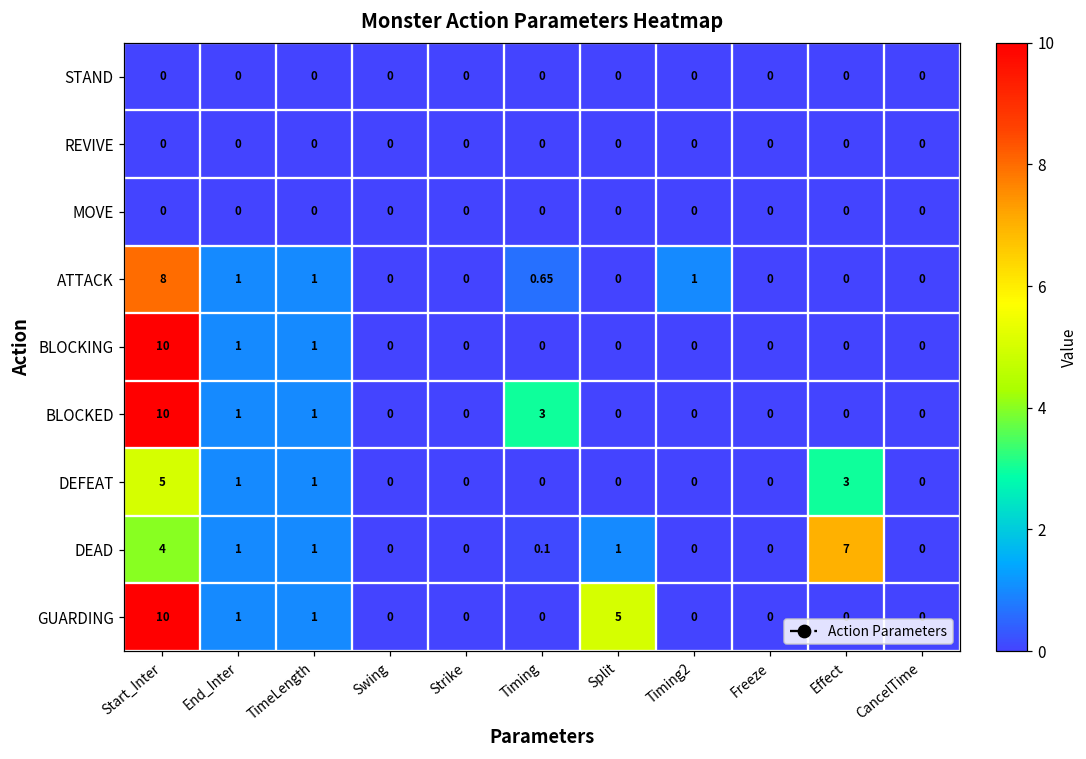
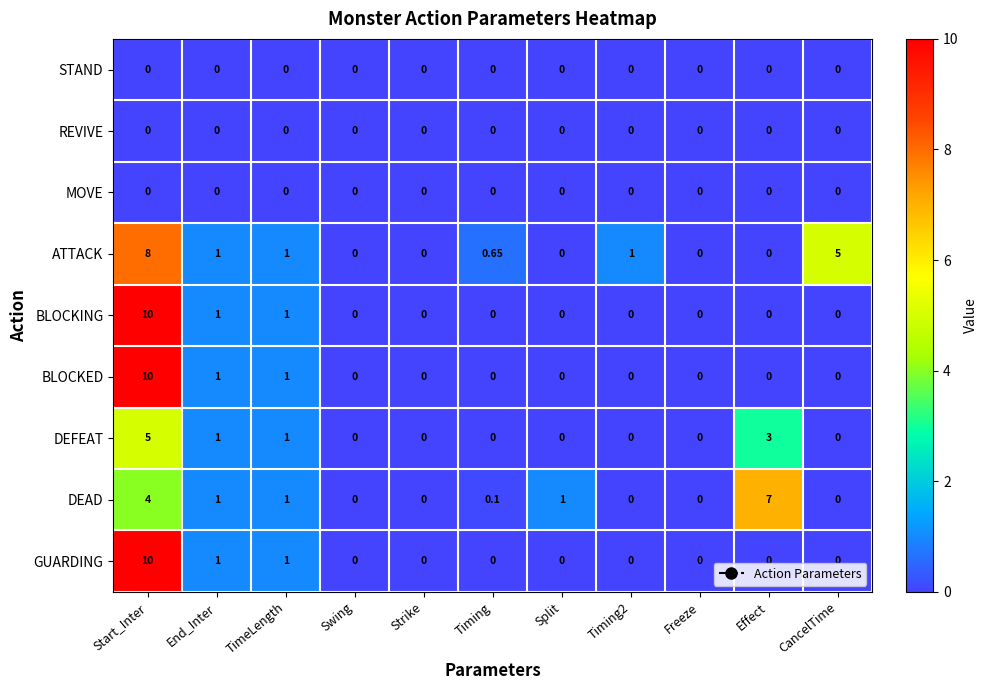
  {
    "STAND": {
      "Start_Inter": 0,
      "End_Inter": 0,
      "TimeLength": 0,
      "Swing": 0,
      "Strike": 0,
      "Timing": 0,
      "Split": 0,
      "Timing2": 0,
      "Freeze": 0,
      "Effect": 0,
      "CancelTime": 0
    },
    "REVIVE": {
      "Start_Inter": 0,
      "End_Inter": 0,
      "TimeLength": 0,
      "Swing": 0,
      "Strike": 0,
      "Timing": 0,
      "Split": 0,
      "Timing2": 0,
      "Freeze": 0,
      "Effect": 0,
      "CancelTime": 0
    },
    "MOVE": {
      "Start_Inter": 0,
      "End_Inter": 0,
      "TimeLength": 0,
      "Swing": 0,
      "Strike": 0,
      "Timing": 0,
      "Split": 0,
      "Timing2": 0,
      "Freeze": 0,
      "Effect": 0,
      "CancelTime": 0
    },
    "ATTACK": {
      "Start_Inter": 8,
      "End_Inter": 1,
      "TimeLength": 1,
      "Swing": 0,
      "Strike": 0,
      "Timing": 0.65,
      "Split": 0,
      "Timing2": 1,
      "Freeze": 0,
      "Effect": 0,
-     "CancelTime": 0
+     "CancelTime": 5
    },
    "BLOCKING": {
      "Start_Inter": 10,
      "End_Inter": 1,
      "TimeLength": 1,
      "Swing": 0,
      "Strike": 0,
      "Timing": 0,
      "Split": 0,
      "Timing2": 0,
      "Freeze": 0,
      "Effect": 0,
      "CancelTime": 0
    },
    "BLOCKED": {
      "Start_Inter": 10,
      "End_Inter": 1,
      "TimeLength": 1,
      "Swing": 0,
      "Strike": 0,
-     "Timing": 3,
+     "Timing": 0,
      "Split": 0,
      "Timing2": 0,
      "Freeze": 0,
      "Effect": 0,
      "CancelTime": 0
    },
    "DEFEAT": {
      "Start_Inter": 5,
      "End_Inter": 1,
      "TimeLength": 1,
      "Swing": 0,
      "Strike": 0,
      "Timing": 0,
      "Split": 0,
      "Timing2": 0,
      "Freeze": 0,
      "Effect": 3,
      "CancelTime": 0
    },
    "DEAD": {
      "Start_Inter": 4,
      "End_Inter": 1,
      "TimeLength": 1,
      "Swing": 0,
      "Strike": 0,
      "Timing": 0.1,
      "Split": 1,
      "Timing2": 0,
      "Freeze": 0,
      "Effect": 7,
      "CancelTime": 0
    },
    "GUARDING": {
      "Start_Inter": 10,
      "End_Inter": 1,
      "TimeLength": 1,
      "Swing": 0,
      "Strike": 0,
      "Timing": 0,
-     "Split": 5,
+     "Split": 0,
      "Timing2": 0,
      "Freeze": 0
    }
  }
